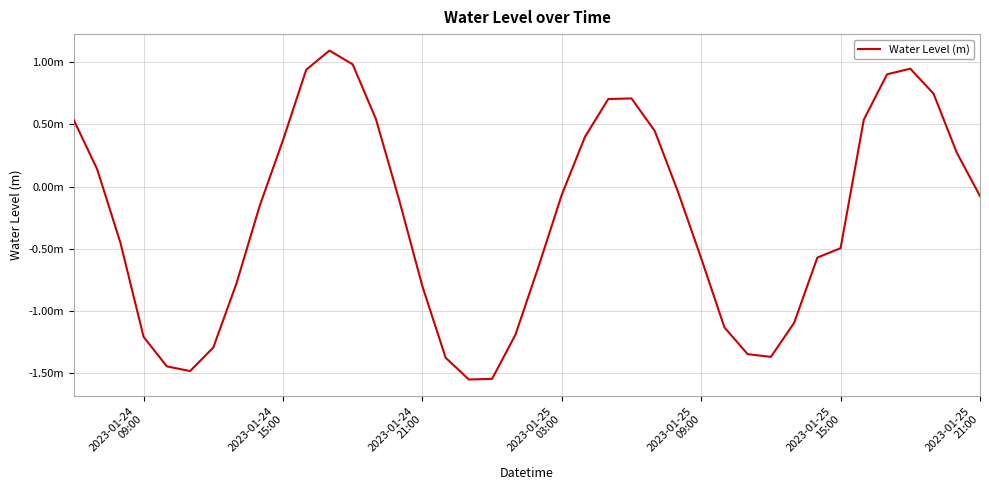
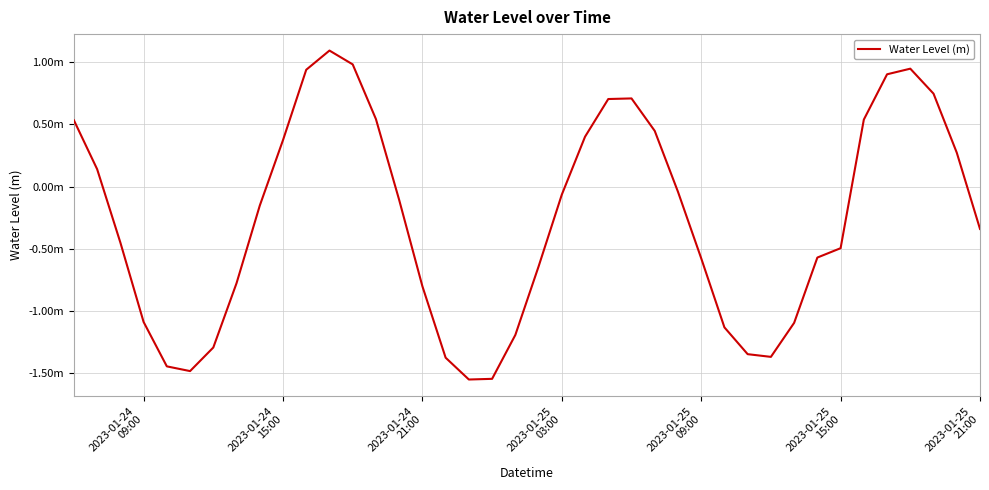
  {
-   "2023-01-24 09:00": "-1.21m",
+   "2023-01-24 09:00": "-1.09m",
    "2023-01-24 15:00": "0.37m",
    "2023-01-24 21:00": "-0.80m",
    "2023-01-25 03:00": "-0.07m",
    "2023-01-25 09:00": "-0.58m",
    "2023-01-25 15:00": "-0.50m",
-   "2023-01-25 21:00": "-0.08m"
+   "2023-01-25 21:00": "-0.34m"
  }
